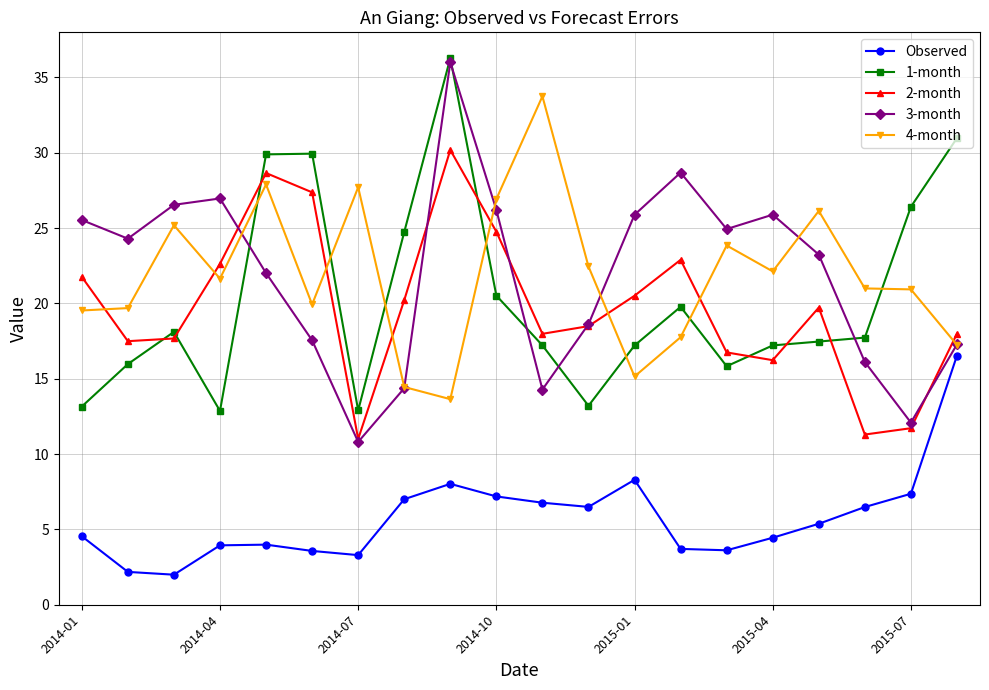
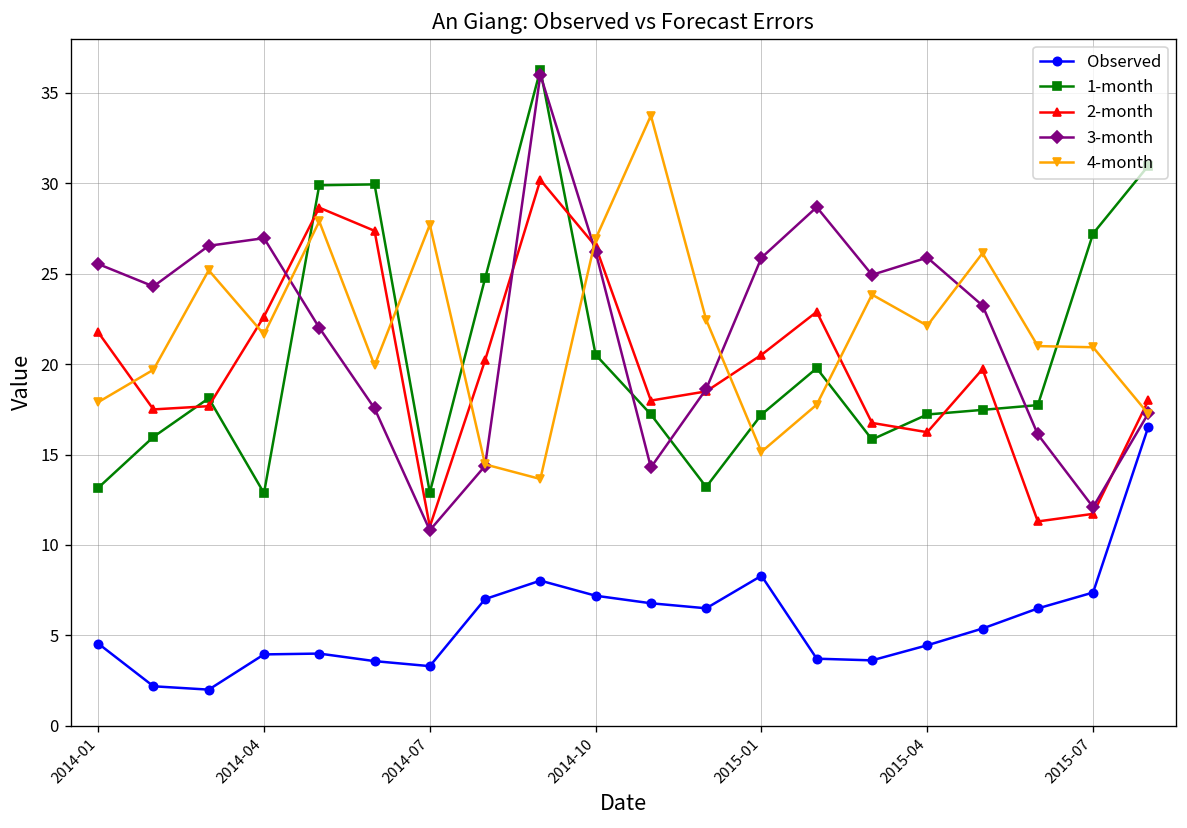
  {
    "Observed": {
      "2014-01": 4.5,
      "2014-04": 3.9,
      "2014-07": 3.3,
      "2014-10": 7.2,
      "2015-01": 8.3,
      "2015-04": 4.4,
      "2015-07": 7.4
    },
    "1-month": {
      "2014-01": 13.2,
      "2014-04": 12.9,
      "2014-07": 12.9,
      "2014-10": 20.5,
      "2015-01": 17.2,
      "2015-04": 17.2,
-     "2015-07": 26.4
+     "2015-07": 27.2
    },
    "2-month": {
      "2014-01": 21.8,
      "2014-04": 22.6,
      "2014-07": 11.0,
-     "2014-10": 24.8,
+     "2014-10": 26.5,
      "2015-01": 20.5,
      "2015-04": 16.2,
      "2015-07": 11.7
    },
    "3-month": {
      "2014-01": 25.5,
      "2014-04": 27.0,
      "2014-07": 10.8,
      "2014-10": 26.2,
      "2015-01": 25.9,
      "2015-04": 25.9,
      "2015-07": 12.1
    },
    "4-month": {
-     "2014-01": 19.5,
+     "2014-01": 17.9,
      "2014-04": 21.6,
      "2014-07": 27.7,
      "2014-10": 26.9,
      "2015-01": 15.2,
      "2015-04": 22.1,
      "2015-07": 20.9
    }
  }
